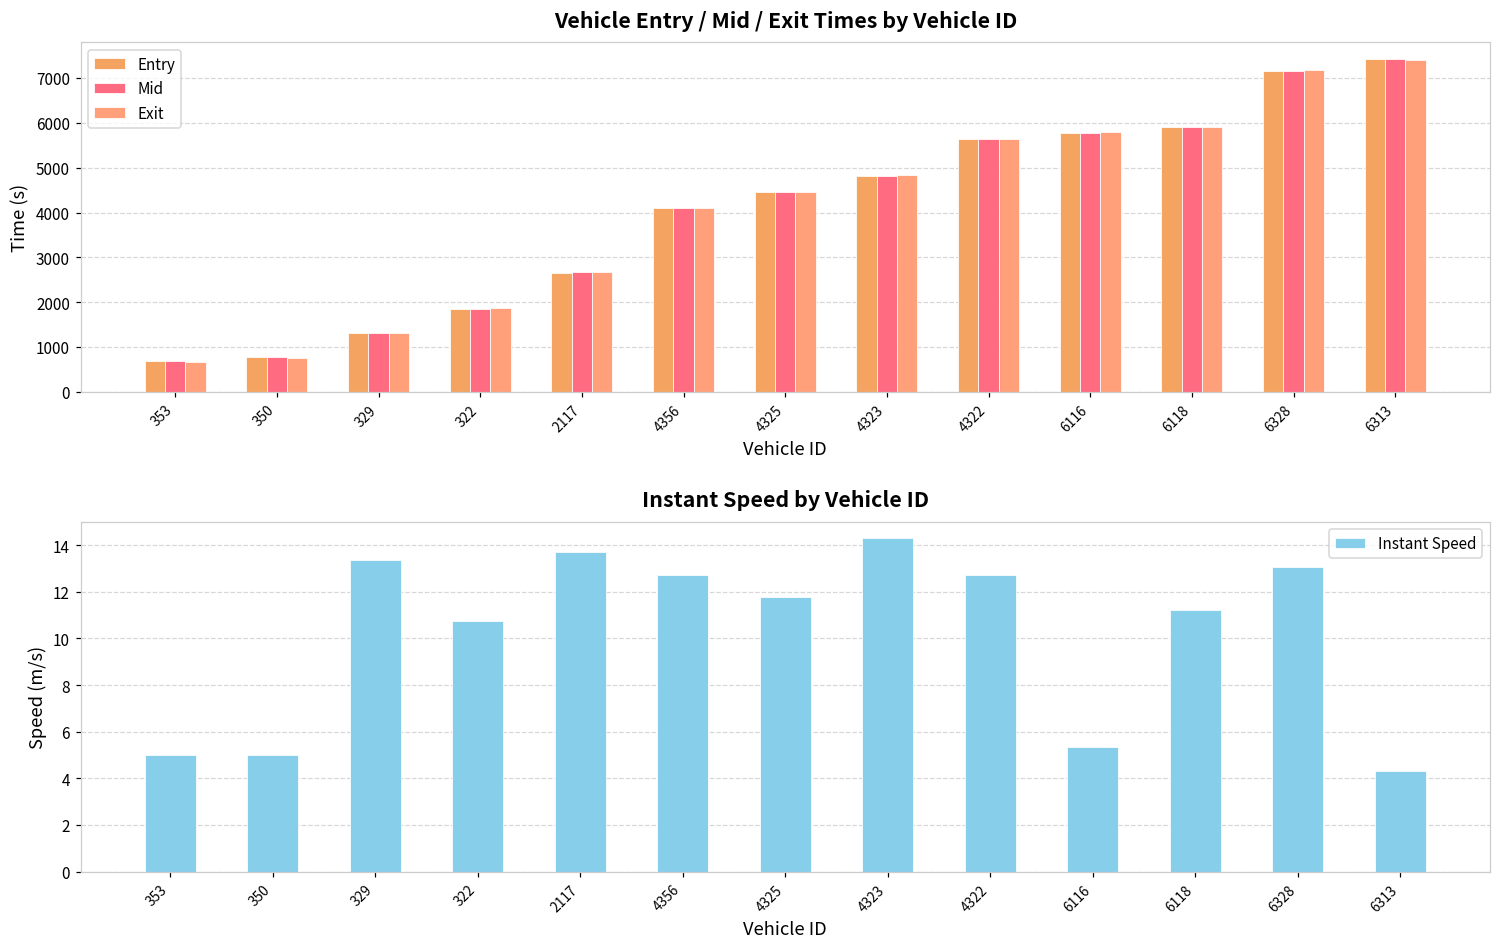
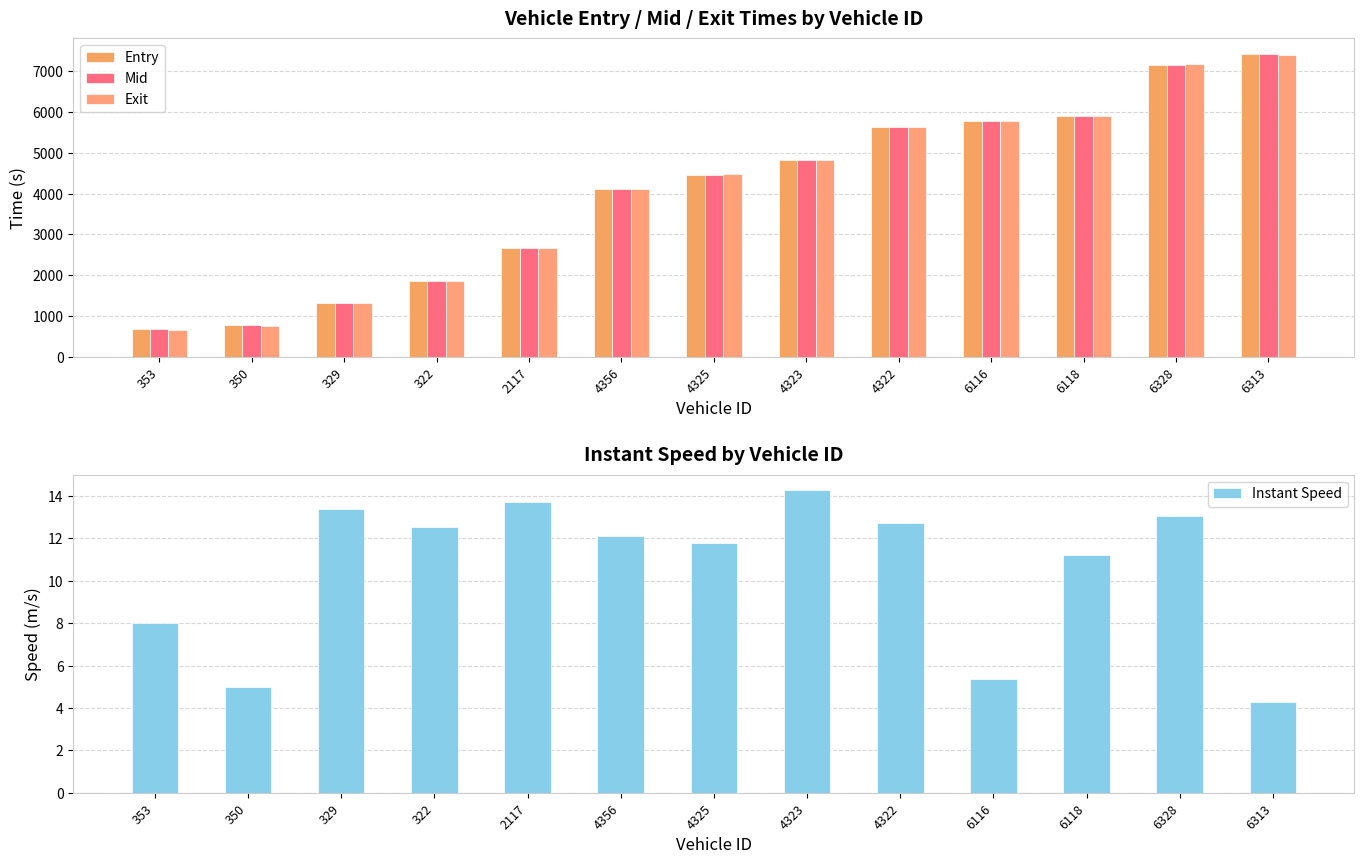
  {
    "Instant Speed by Vehicle ID": {
-     "353": 5,
+     "353": 8,
      "350": 5.0,
      "329": 13.4,
-     "322": 10.8,
+     "322": 12.5,
      "2117": 13.7,
-     "4356": 12.7,
+     "4356": 12.1,
      "4325": 11.8,
      "4323": 14.3,
      "4322": 12.7,
      "6116": 5.4,
      "6118": 11.2,
      "6328": 13.1,
      "6313": 4.3
    }
  }
